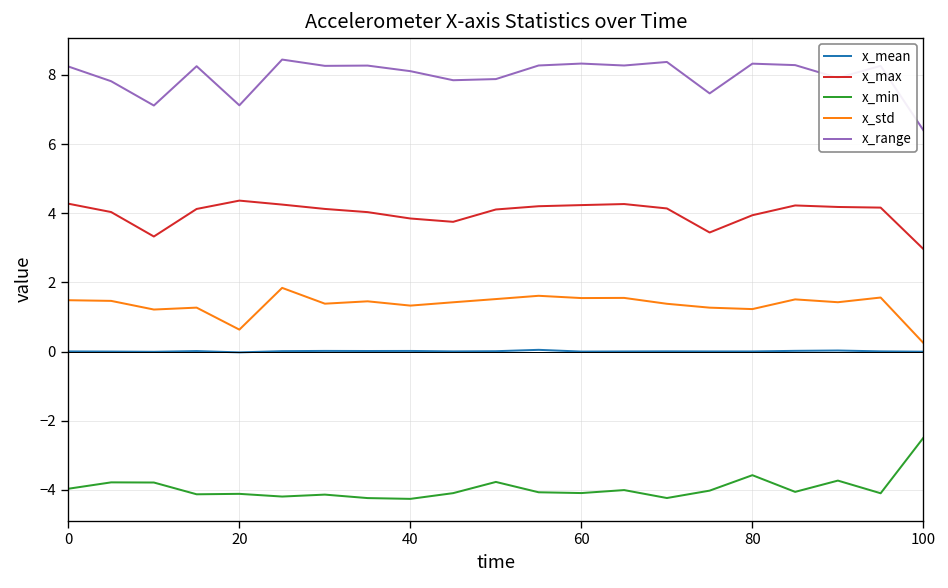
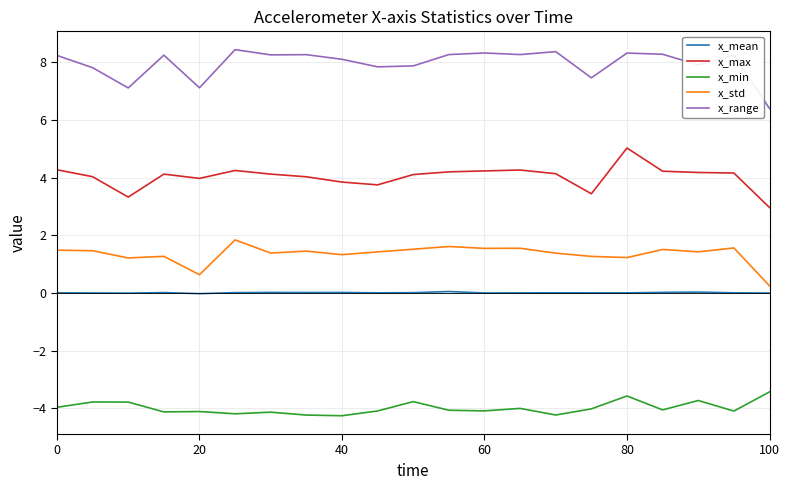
  {
    "x_mean": {
      "0": 0.0,
      "20": 0.0,
      "40": 0.0,
      "60": 0.0,
      "80": 0.0,
      "100": 0.0
    },
    "x_max": {
      "0": 4.3,
-     "20": 4.4,
+     "20": 4.0,
      "40": 3.8,
      "60": 4.2,
-     "80": 3.9,
+     "80": 5.0,
      "100": 3.0
    },
    "x_min": {
      "0": -4.0,
      "20": -4.1,
      "40": -4.3,
      "60": -4.1,
      "80": -3.6,
-     "100": -2.5
+     "100": -3.4
    },
    "x_std": {
      "0": 1.5,
      "20": 0.6,
      "40": 1.3,
      "60": 1.5,
      "80": 1.2,
      "100": 0.2
    },
    "x_range": {
      "0": 8.2,
      "20": 7.1,
      "40": 8.1,
      "60": 8.3,
      "80": 8.3,
      "100": 6.4
    }
  }
